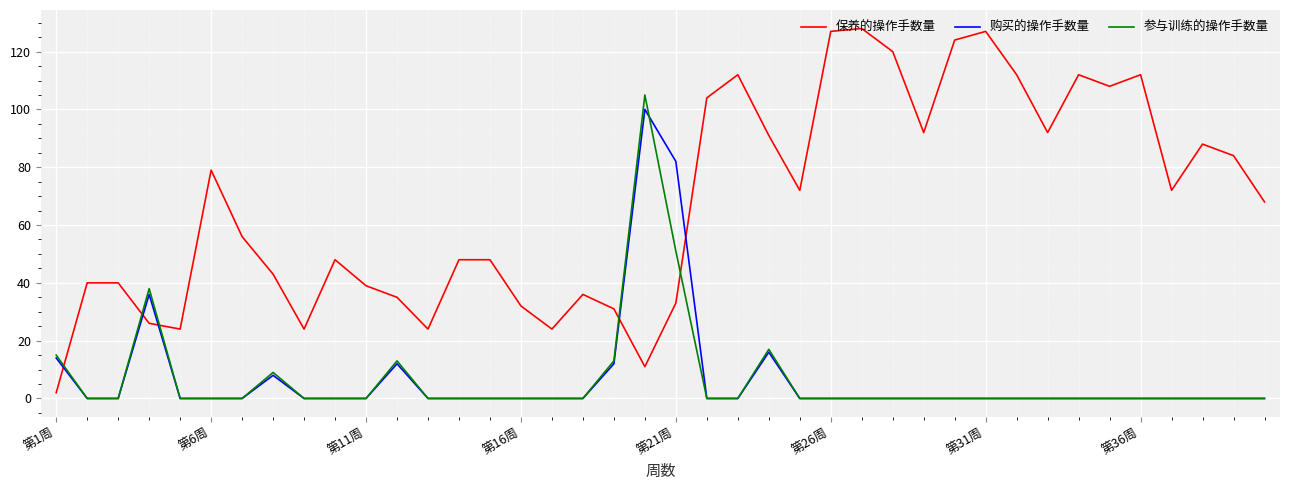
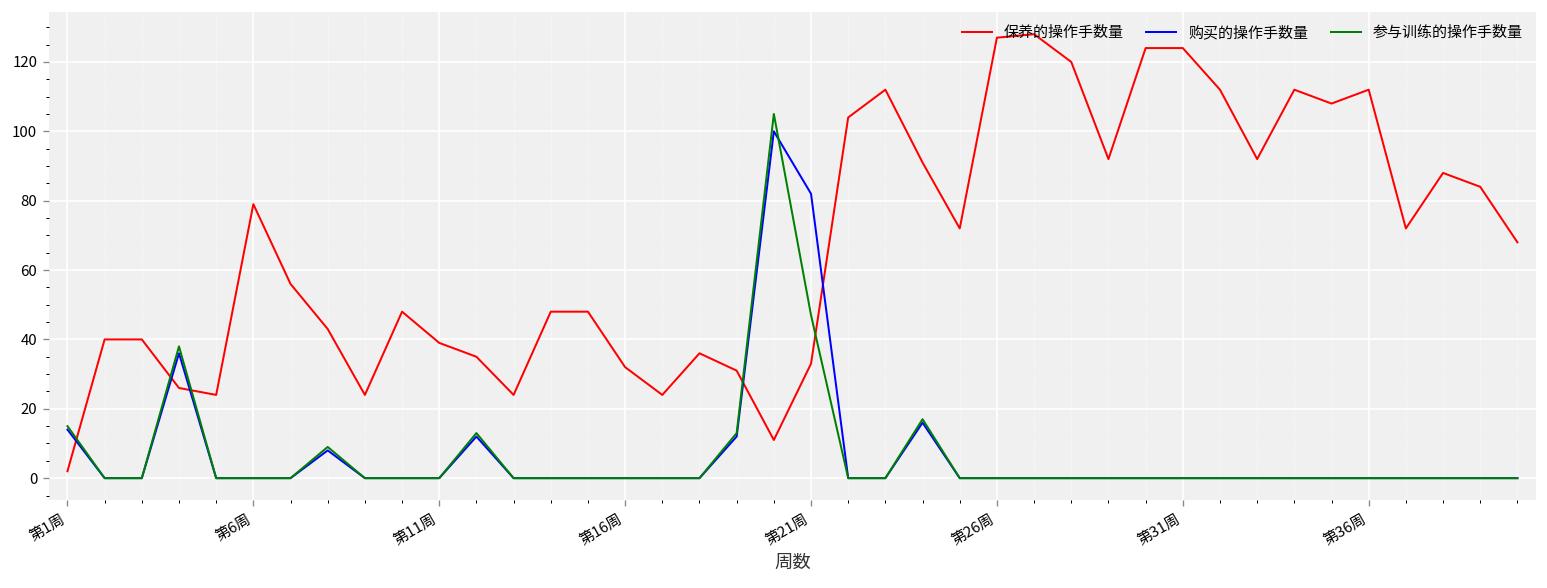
  {
    "保养的操作手数量": {
      "第1周": 2,
      "第6周": 79,
      "第11周": 39,
      "第16周": 32,
      "第21周": 33,
      "第26周": 127,
-     "第31周": 127,
+     "第31周": 124,
      "第36周": 112
    },
    "购买的操作手数量": {
      "第1周": 14,
      "第21周": 82
    },
    "参与训练的操作手数量": {
      "第1周": 15,
-     "第21周": 51
+     "第21周": 47
    }
  }
